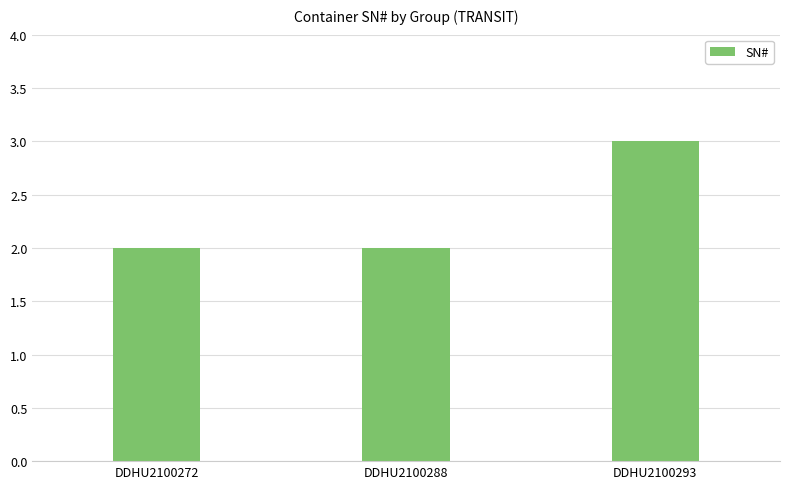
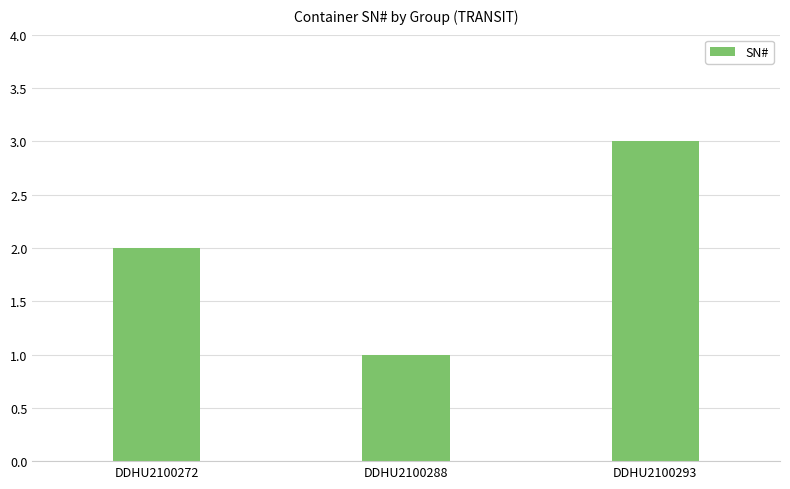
  {
    "DDHU2100272": 2,
-   "DDHU2100288": 2,
+   "DDHU2100288": 1,
    "DDHU2100293": 3
  }
